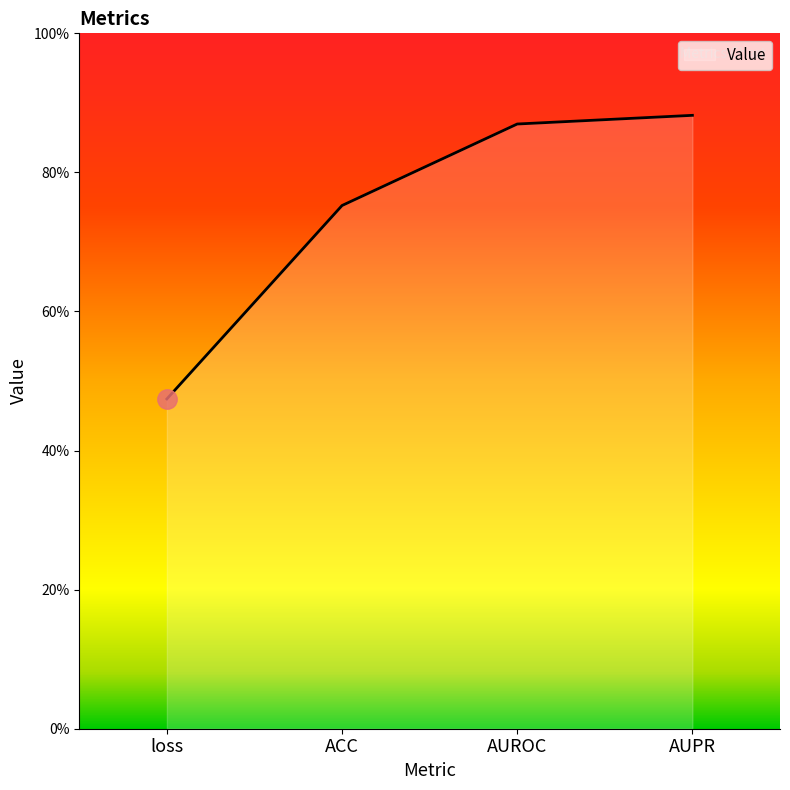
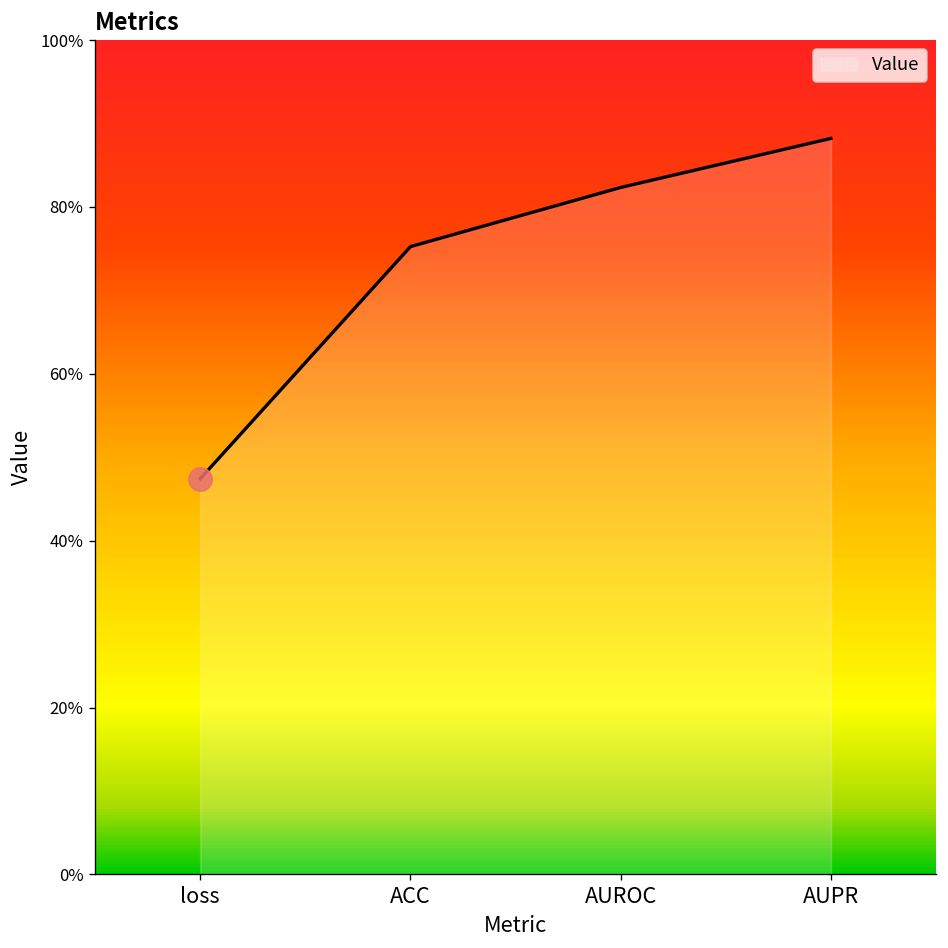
  {
    "Value": {
      "ACC": "75%",
-     "AUROC": "87%",
+     "AUROC": "82%",
      "AUPR": "88%"
    }
  }
